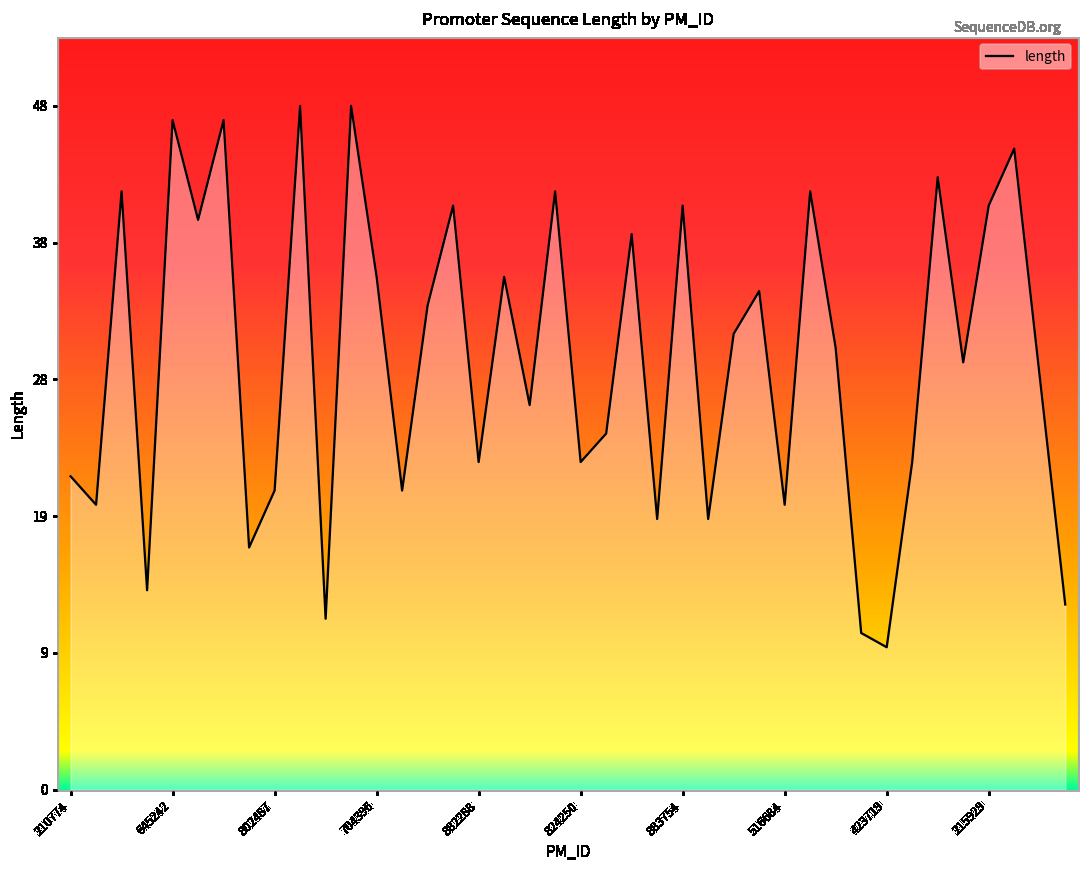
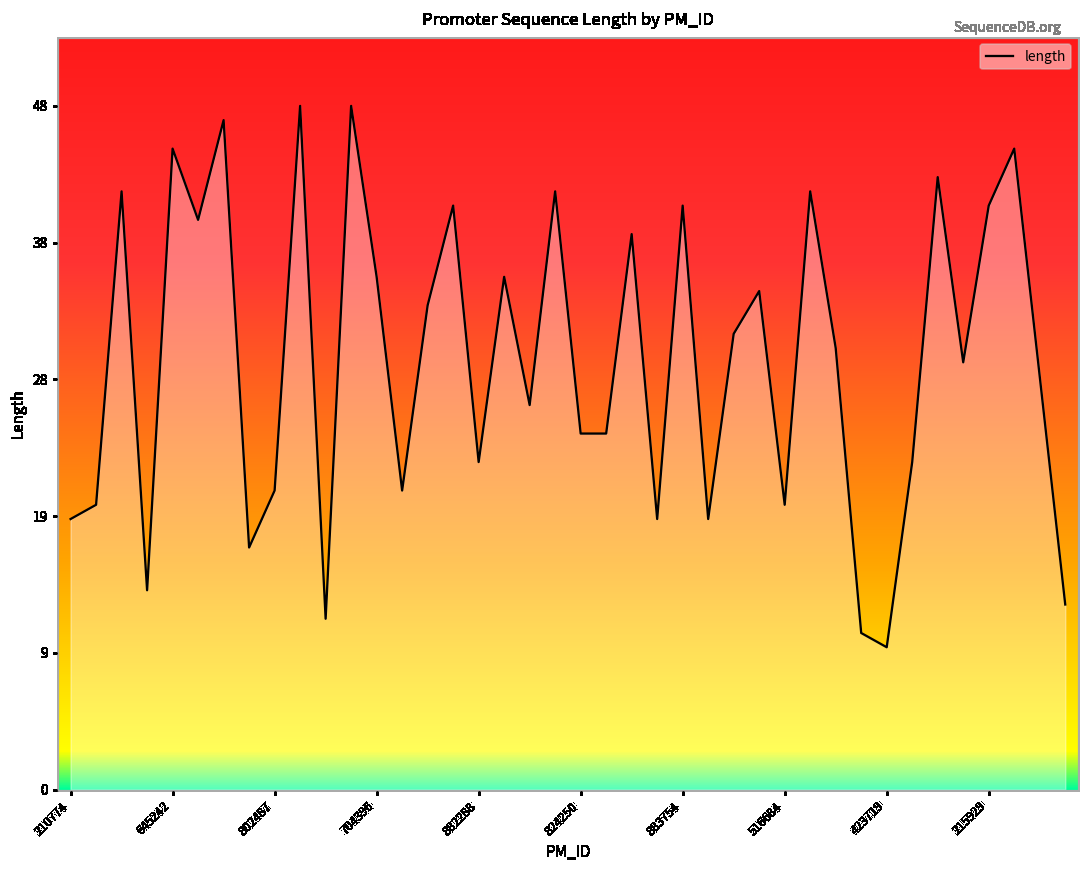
  {
-   "210774": 22,
-   "645242": 47,
+   "210774": 19,
+   "645242": 45,
    "802487": 21,
    "704396": 36,
    "882288": 23,
-   "824250": 23,
+   "824250": 25,
    "883754": 41,
    "516684": 20,
    "423719": 10,
    "215929": 41
  }
